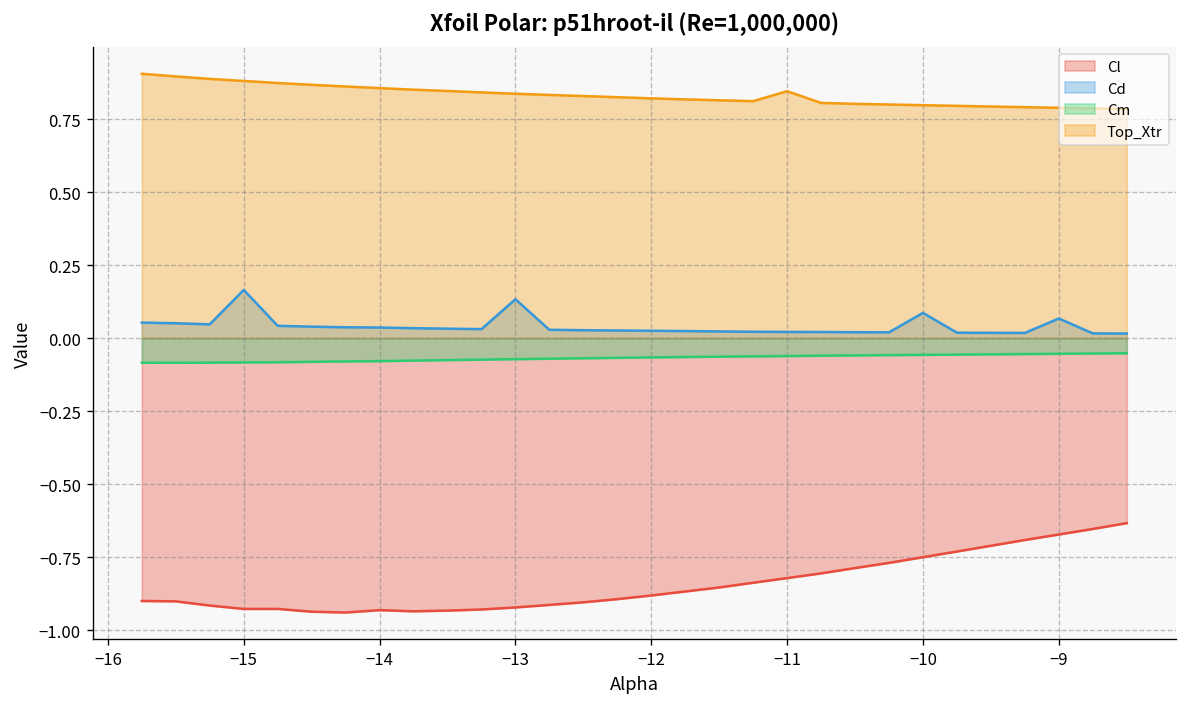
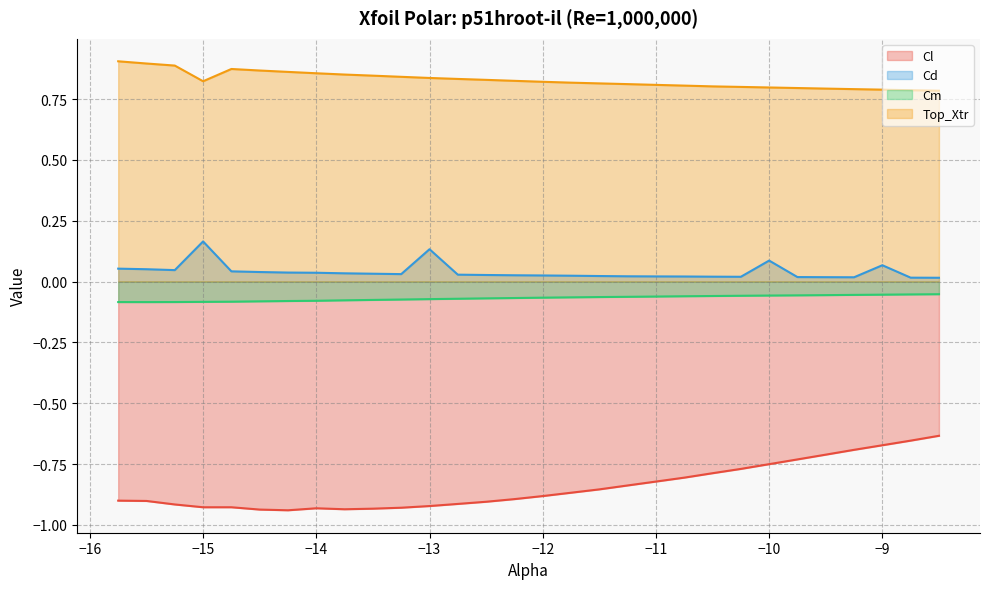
  {
    "Cd": {
      "−15": 0.17,
      "−14": 0.04,
      "−13": 0.13,
      "−12": 0.03,
      "−11": 0.02,
      "−10": 0.09,
      "−9": 0.07
    },
    "Top_Xtr": {
-     "−15": 0.88,
+     "−15": 0.82,
      "−14": 0.86,
      "−13": 0.84,
      "−12": 0.82,
-     "−11": 0.85,
+     "−11": 0.81,
      "−10": 0.80
    }
  }
